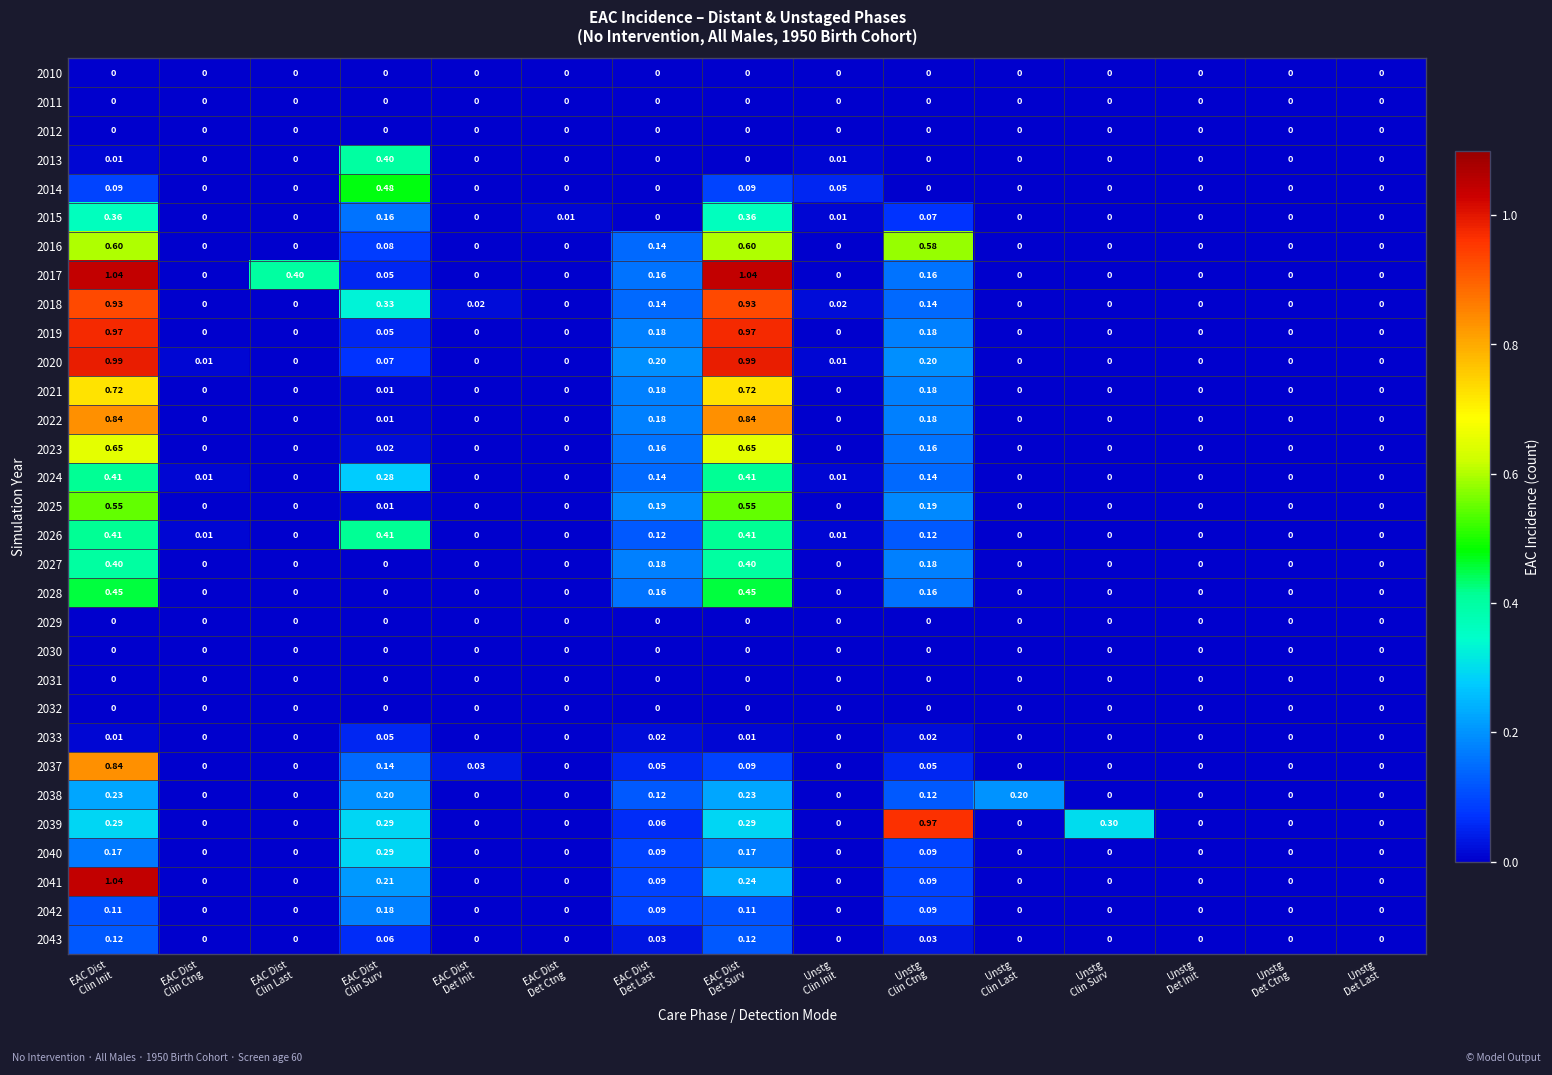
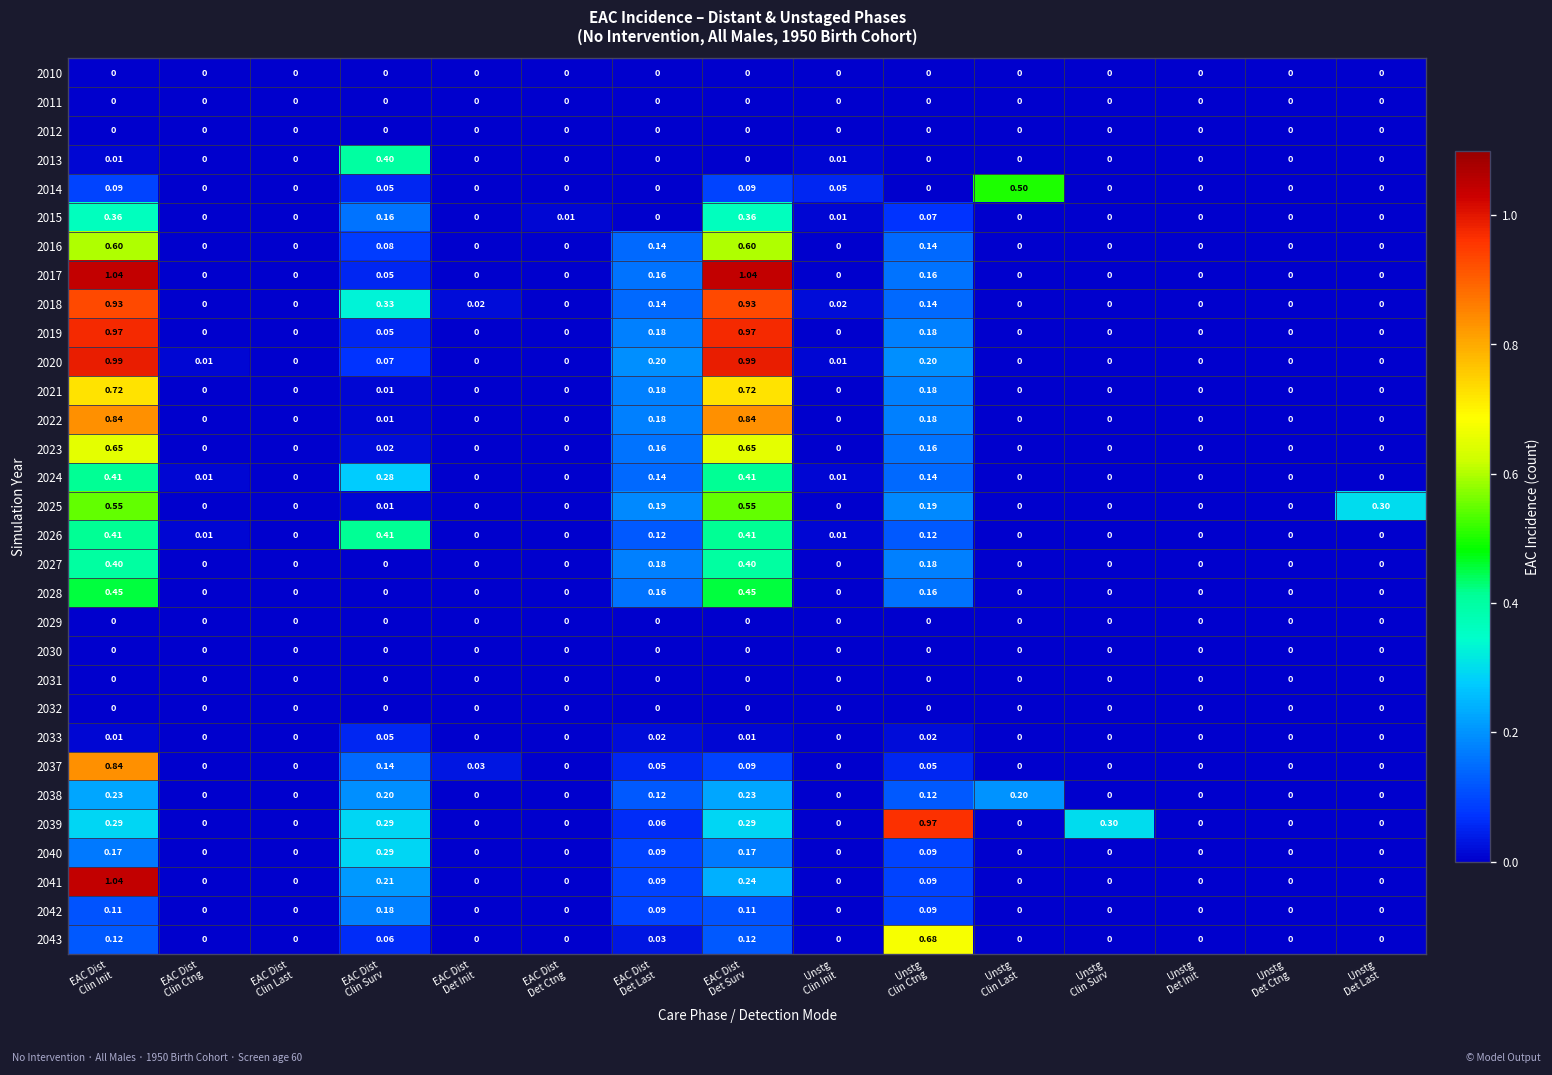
  {
    "2014": {
      "EAC Dist Clin Init": 0.09,
      "EAC Dist Clin Ctng": 0,
      "EAC Dist Clin Last": 0,
-     "EAC Dist Clin Surv": 0.48,
+     "EAC Dist Clin Surv": 0.05,
      "EAC Dist Det Init": 0,
      "EAC Dist Det Ctng": 0,
      "EAC Dist Det Last": 0,
      "EAC Dist Det Surv": 0.09,
      "Unstg Clin Init": 0.05,
      "Unstg Clin Ctng": 0,
-     "Unstg Clin Last": 0,
+     "Unstg Clin Last": 0.50,
      "Unstg Clin Surv": 0,
      "Unstg Det Init": 0,
      "Unstg Det Ctng": 0,
      "Unstg Det Last": 0
    },
    "2016": {
      "EAC Dist Clin Init": 0.60,
      "EAC Dist Clin Ctng": 0,
      "EAC Dist Clin Last": 0,
      "EAC Dist Clin Surv": 0.08,
      "EAC Dist Det Init": 0,
      "EAC Dist Det Ctng": 0,
      "EAC Dist Det Last": 0.14,
      "EAC Dist Det Surv": 0.60,
      "Unstg Clin Init": 0,
-     "Unstg Clin Ctng": 0.58,
+     "Unstg Clin Ctng": 0.14,
      "Unstg Clin Last": 0,
      "Unstg Clin Surv": 0,
      "Unstg Det Init": 0,
      "Unstg Det Ctng": 0,
      "Unstg Det Last": 0
    },
    "2017": {
      "EAC Dist Clin Init": 1.04,
      "EAC Dist Clin Ctng": 0,
-     "EAC Dist Clin Last": 0.40,
+     "EAC Dist Clin Last": 0,
      "EAC Dist Clin Surv": 0.05,
      "EAC Dist Det Init": 0,
      "EAC Dist Det Ctng": 0,
      "EAC Dist Det Last": 0.16,
      "EAC Dist Det Surv": 1.04,
      "Unstg Clin Init": 0,
      "Unstg Clin Ctng": 0.16,
      "Unstg Clin Last": 0,
      "Unstg Clin Surv": 0,
      "Unstg Det Init": 0,
      "Unstg Det Ctng": 0,
      "Unstg Det Last": 0
    },
    "2025": {
      "EAC Dist Clin Init": 0.55,
      "EAC Dist Clin Ctng": 0,
      "EAC Dist Clin Last": 0,
      "EAC Dist Clin Surv": 0.01,
      "EAC Dist Det Init": 0,
      "EAC Dist Det Ctng": 0,
      "EAC Dist Det Last": 0.19,
      "EAC Dist Det Surv": 0.55,
      "Unstg Clin Init": 0,
      "Unstg Clin Ctng": 0.19,
      "Unstg Clin Last": 0,
      "Unstg Clin Surv": 0,
      "Unstg Det Init": 0,
      "Unstg Det Ctng": 0,
-     "Unstg Det Last": 0
+     "Unstg Det Last": 0.30
    },
    "2043": {
      "EAC Dist Clin Init": 0.12,
      "EAC Dist Clin Ctng": 0,
      "EAC Dist Clin Last": 0,
      "EAC Dist Clin Surv": 0.06,
      "EAC Dist Det Init": 0,
      "EAC Dist Det Ctng": 0,
      "EAC Dist Det Last": 0.03,
      "EAC Dist Det Surv": 0.12,
      "Unstg Clin Init": 0,
-     "Unstg Clin Ctng": 0.03,
+     "Unstg Clin Ctng": 0.68,
      "Unstg Clin Last": 0,
      "Unstg Clin Surv": 0,
      "Unstg Det Init": 0,
      "Unstg Det Ctng": 0,
      "Unstg Det Last": 0
    }
  }
